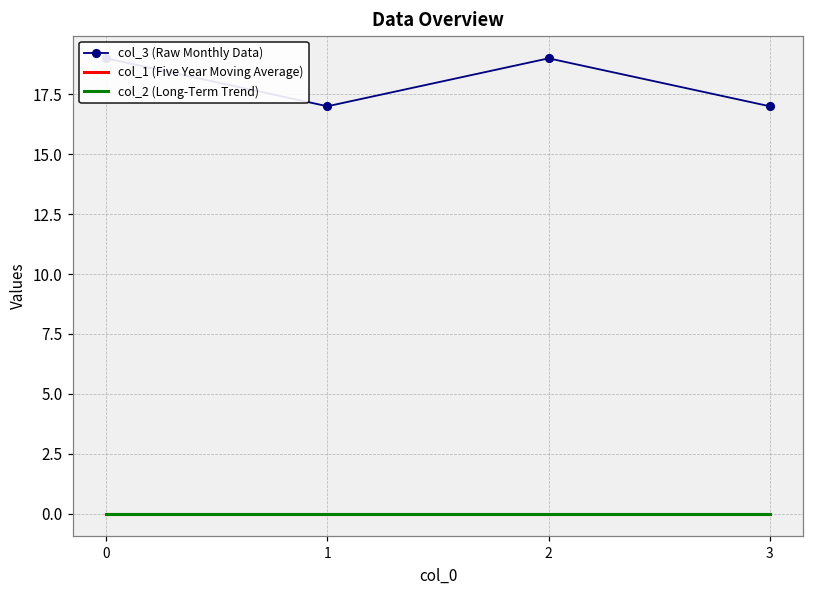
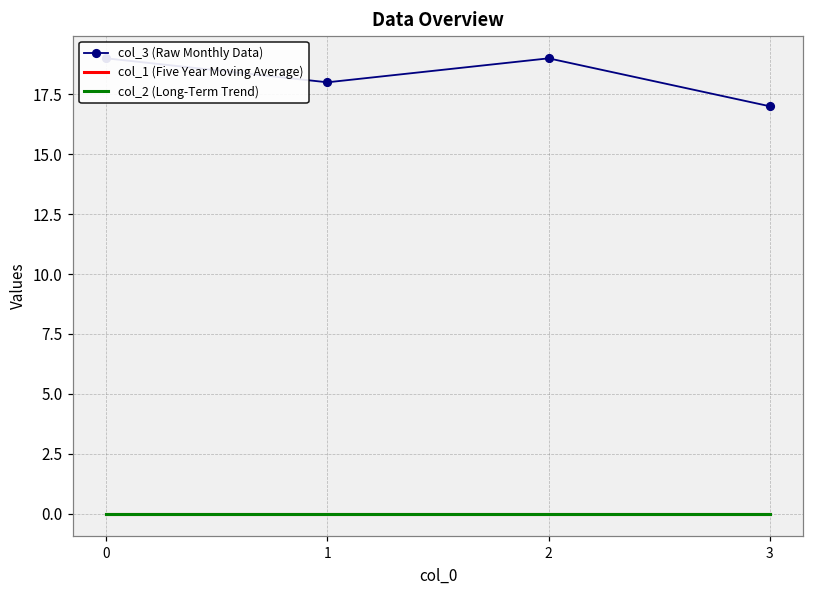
  {
    "col_3 (Raw Monthly Data)": {
-     "1": 17,
+     "1": 18,
      "2": 19,
      "3": 17
    },
    "col_2 (Long-Term Trend)": {
      "0": 0,
      "1": 0,
      "2": 0,
      "3": 0
    }
  }
